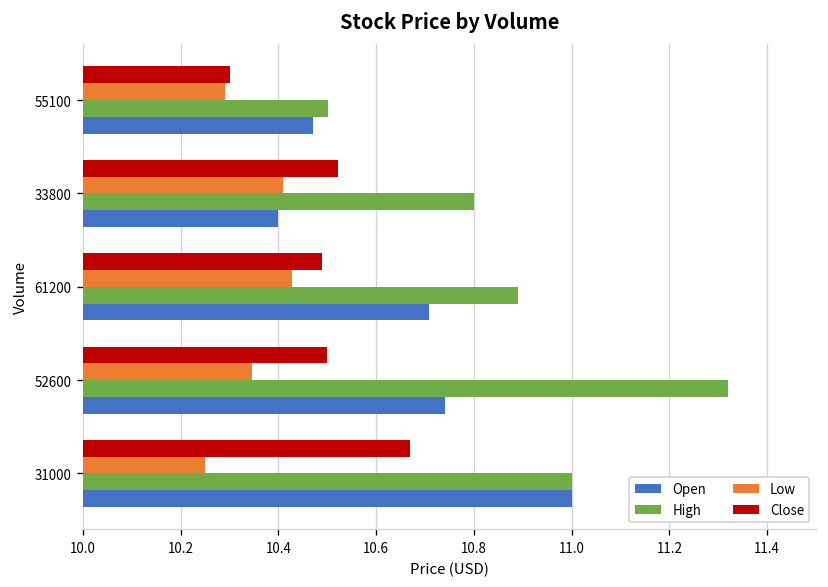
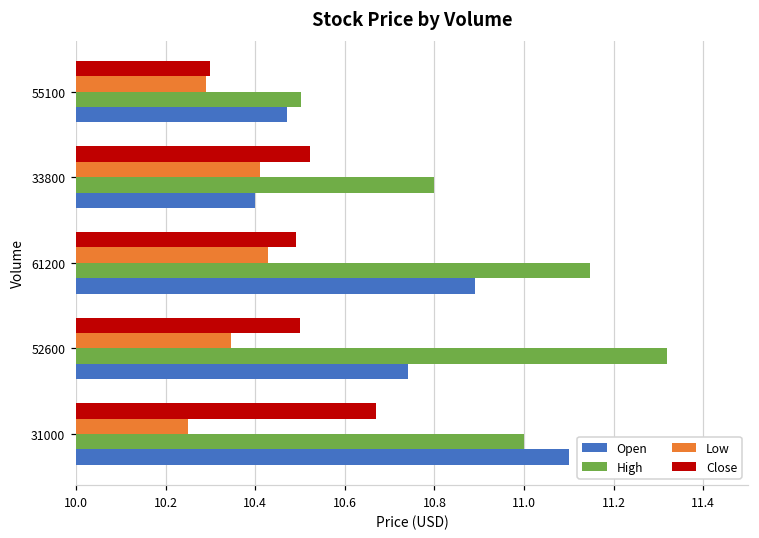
  {
    "Open": {
      "55100": 10.47,
      "33800": 10.40,
-     "61200": 10.71,
+     "61200": 10.89,
      "52600": 10.74,
-     "31000": 11.0
+     "31000": 11.1
    },
    "High": {
      "55100": 10.50,
      "33800": 10.80,
-     "61200": 10.89,
+     "61200": 11.15,
      "52600": 11.32,
      "31000": 11.00
    },
    "Low": {
      "55100": 10.29,
      "33800": 10.41,
      "61200": 10.43,
      "52600": 10.35,
      "31000": 10.25
    },
    "Close": {
      "55100": 10.30,
      "33800": 10.52,
      "61200": 10.49,
      "52600": 10.50,
      "31000": 10.67
    }
  }
